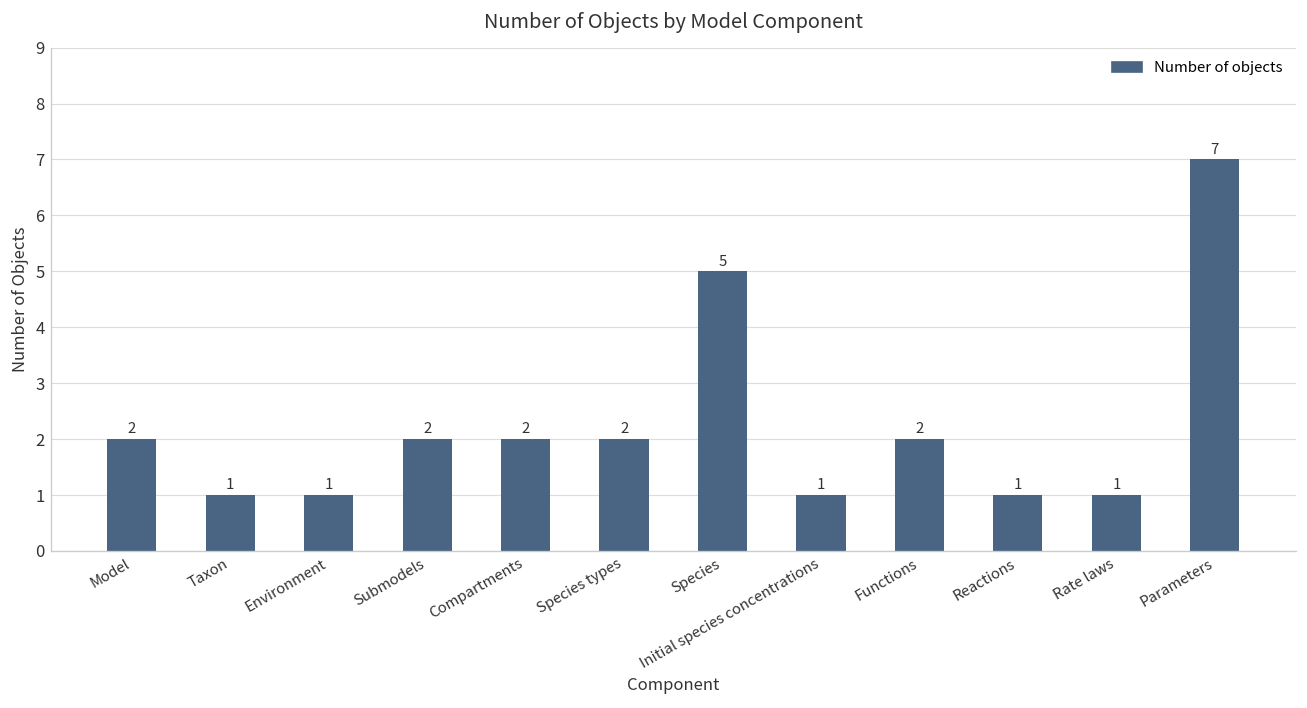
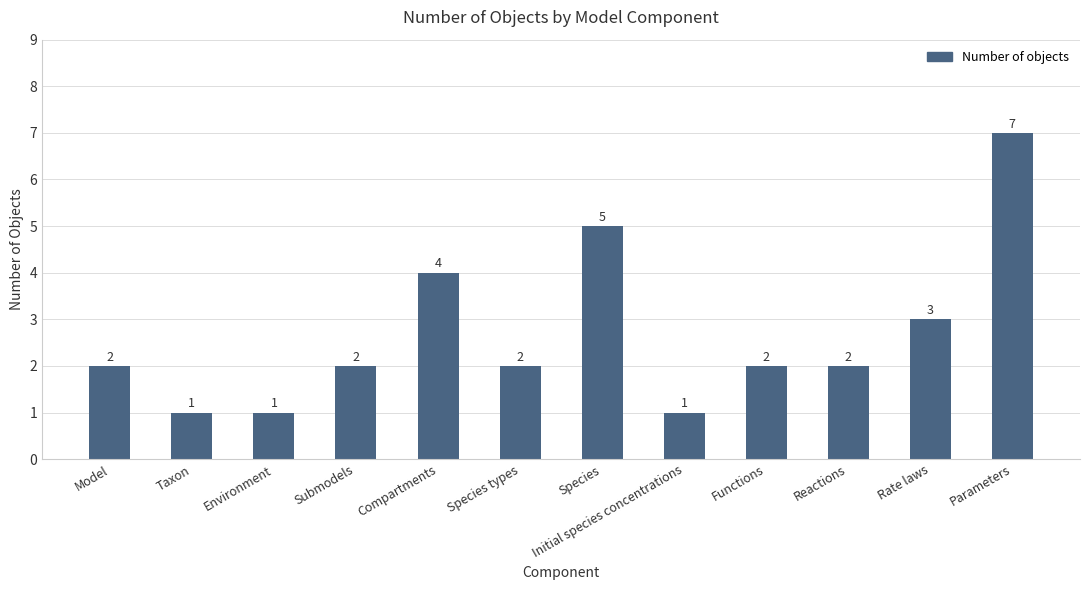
  {
    "Model": 2,
    "Taxon": 1,
    "Environment": 1,
    "Submodels": 2,
-   "Compartments": 2,
+   "Compartments": 4,
    "Species types": 2,
    "Species": 5,
    "Initial species concentrations": 1,
    "Functions": 2,
-   "Reactions": 1,
-   "Rate laws": 1,
+   "Reactions": 2,
+   "Rate laws": 3,
    "Parameters": 7
  }
